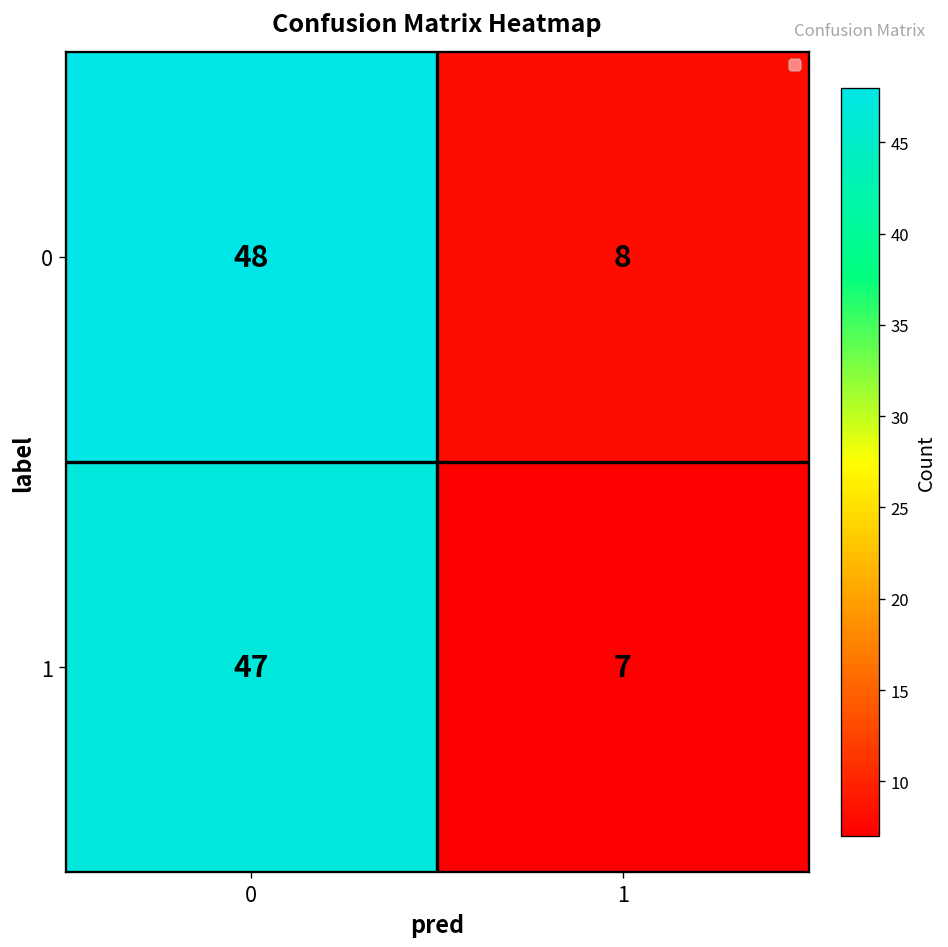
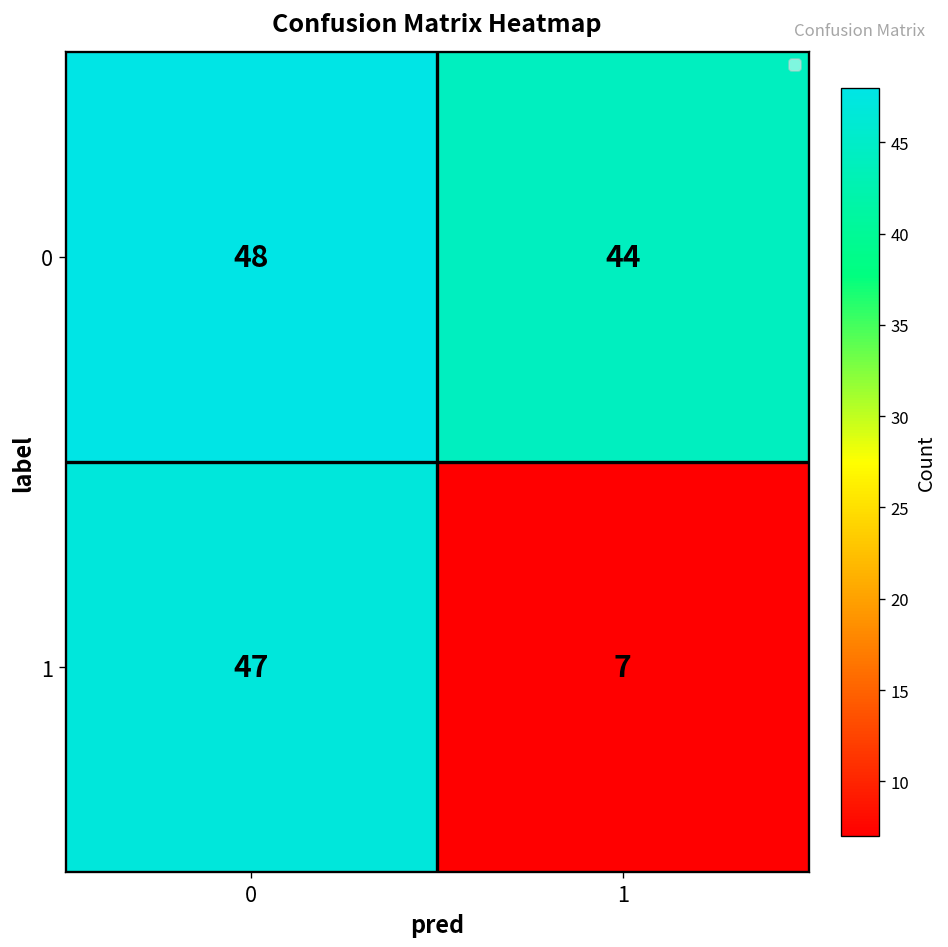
  {
    "0": {
      "0": 48,
-     "1": 8
+     "1": 44
    },
    "1": {
      "0": 47,
      "1": 7
    }
  }
